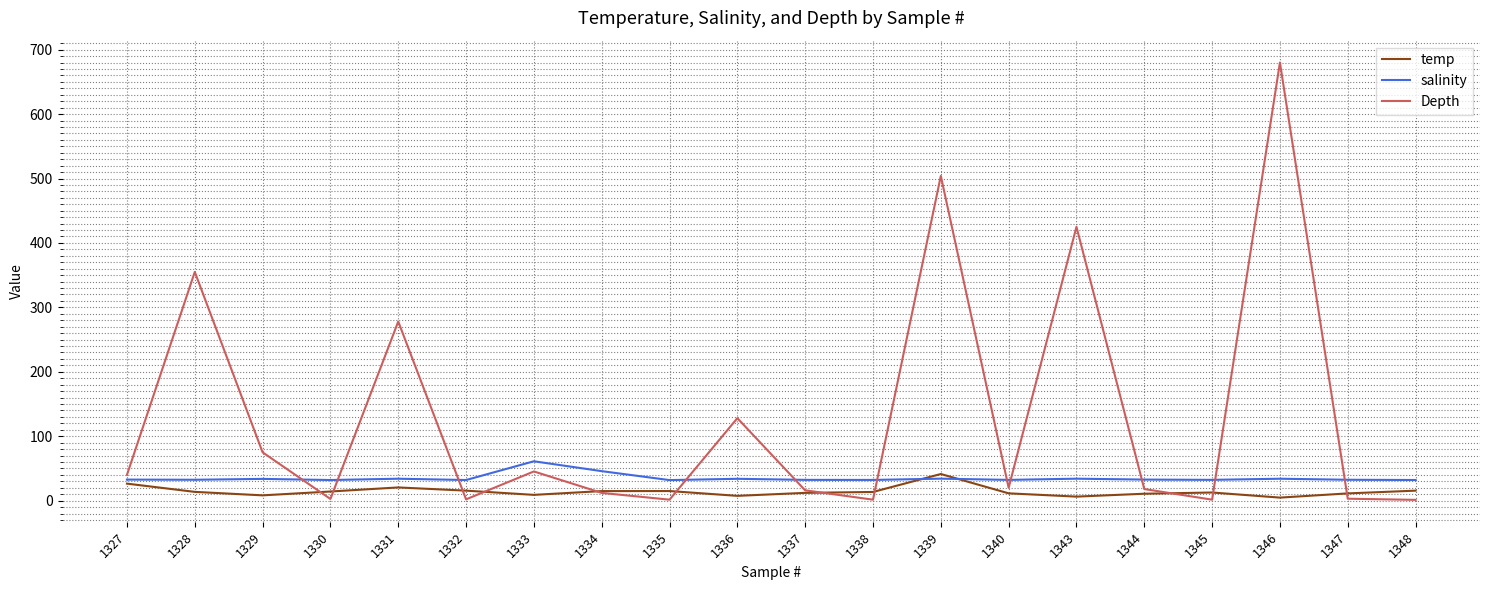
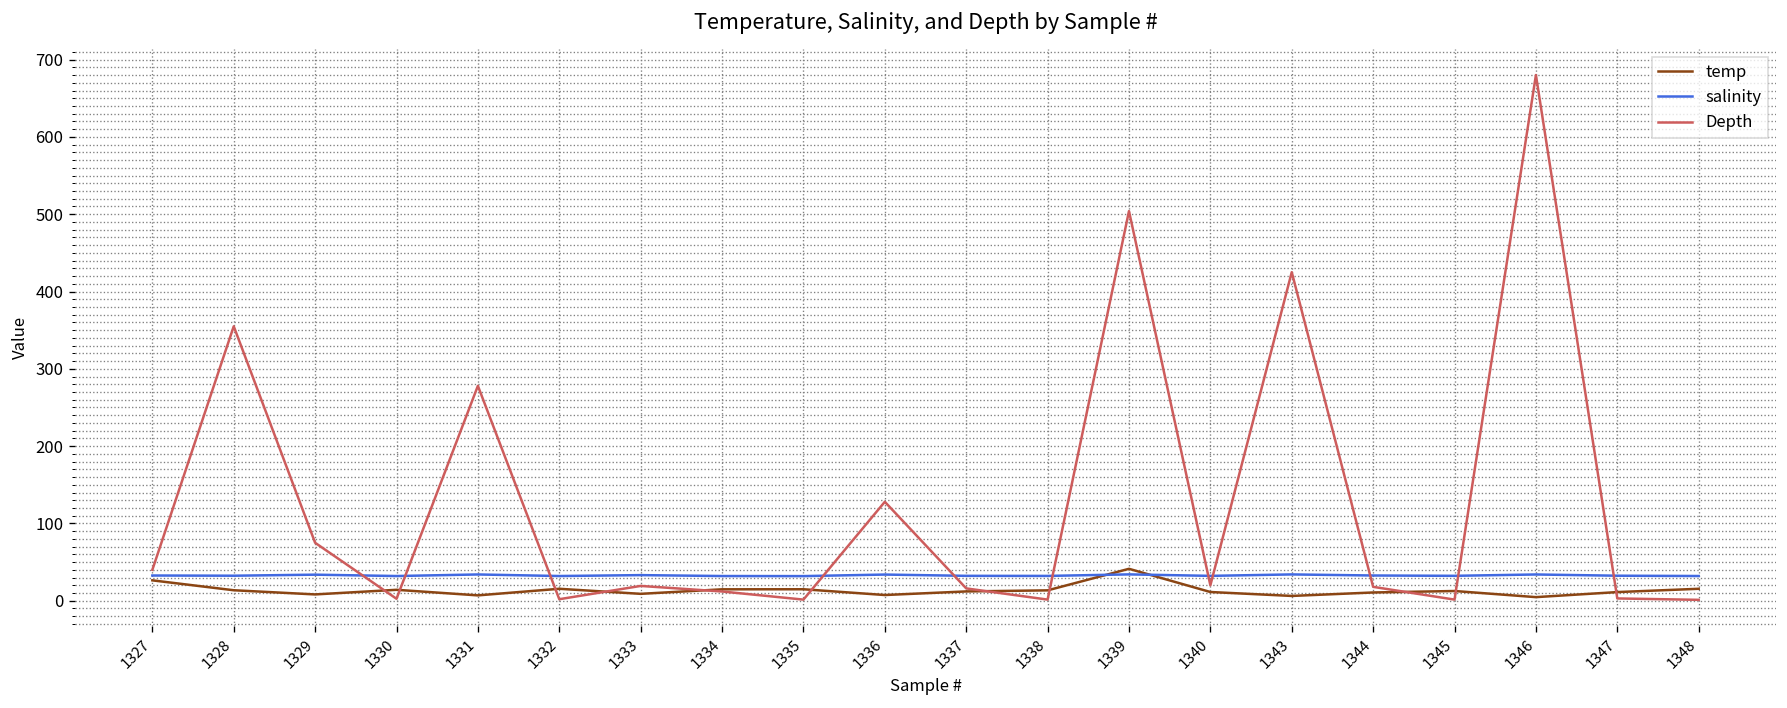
  {
    "temp": {
      "1327": 30,
      "1328": 10,
      "1329": 10,
      "1330": 10,
-     "1331": 20,
+     "1331": 10,
      "1332": 20,
      "1333": 10,
      "1335": 10,
      "1336": 10,
      "1337": 10,
      "1338": 10,
      "1339": 40,
      "1340": 10,
      "1343": 10,
      "1344": 10,
      "1345": 10,
      "1346": 0,
      "1347": 10,
      "1348": 20
    },
    "salinity": {
      "1327": 30,
      "1328": 30,
      "1329": 30,
      "1330": 30,
      "1331": 30,
      "1332": 30,
-     "1333": 60,
-     "1334": 50,
+     "1333": 30,
+     "1334": 30,
      "1335": 30,
      "1336": 30,
      "1337": 30,
      "1338": 30,
      "1339": 30,
      "1340": 30,
      "1343": 30,
      "1344": 30,
      "1345": 30,
      "1346": 30,
      "1347": 30,
      "1348": 30
    },
    "Depth": {
      "1327": 40,
      "1328": 360,
      "1329": 80,
      "1330": 0,
      "1331": 280,
      "1332": 0,
-     "1333": 50,
+     "1333": 20,
      "1335": 0,
      "1336": 130,
      "1337": 20,
      "1338": 0,
      "1339": 500,
      "1340": 20,
      "1343": 430,
      "1344": 20,
      "1345": 0,
      "1346": 680,
      "1347": 0,
      "1348": 0
    }
  }
